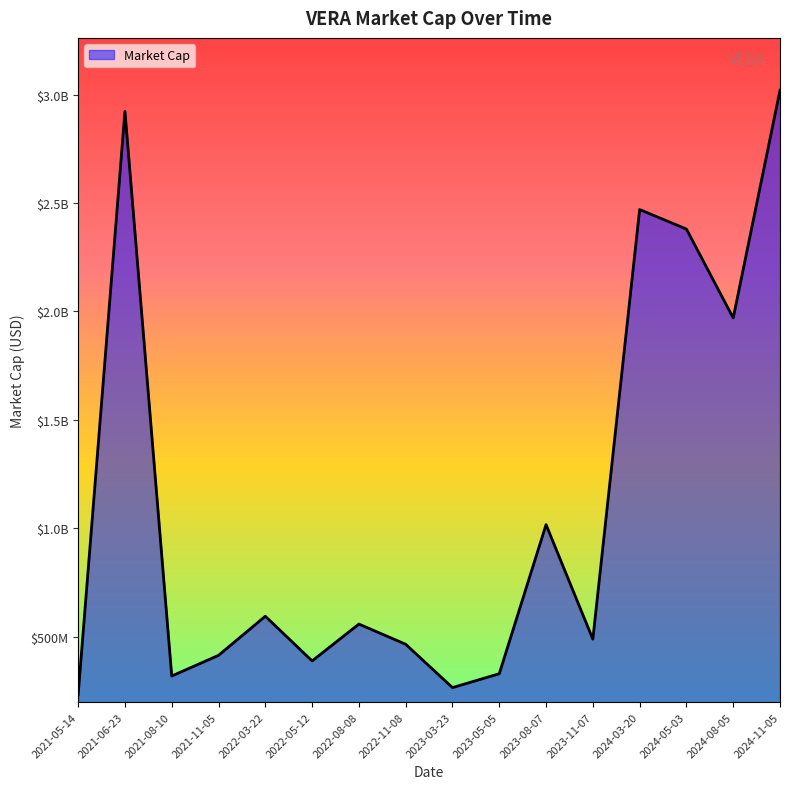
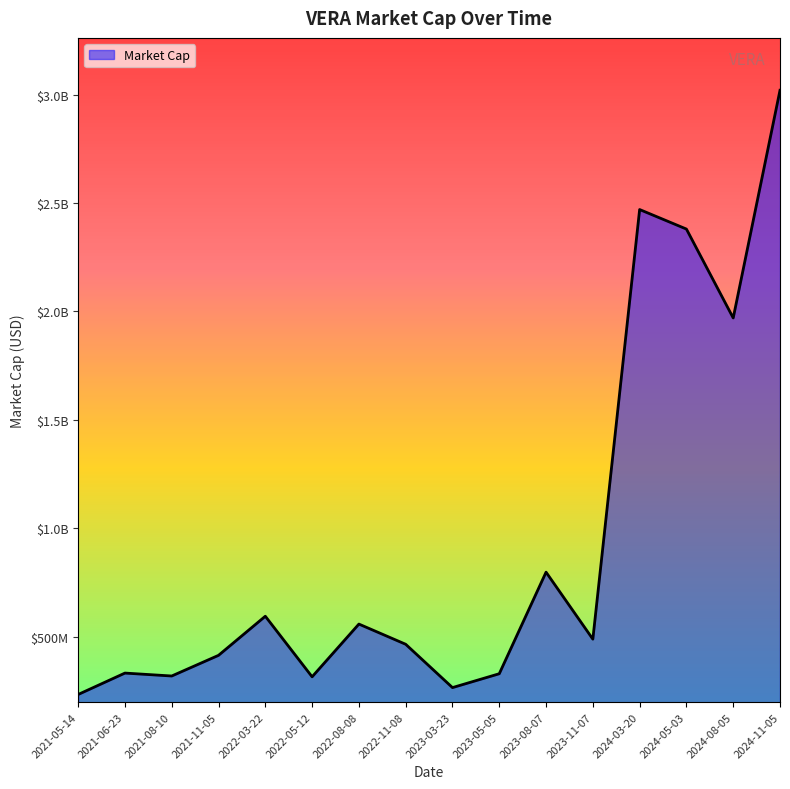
  {
    "2021-05-14": "$230000000",
-   "2021-06-23": "$2920000000",
+   "2021-06-23": "$330000000",
    "2021-08-10": "$320000000",
    "2021-11-05": "$410000000",
    "2022-03-22": "$590000000",
-   "2022-05-12": "$390000000",
+   "2022-05-12": "$320000000",
    "2022-08-08": "$560000000",
    "2022-11-08": "$470000000",
    "2023-03-23": "$270000000",
    "2023-05-05": "$330000000",
-   "2023-08-07": "$1020000000",
+   "2023-08-07": "$800000000",
    "2023-11-07": "$490000000",
    "2024-03-20": "$2470000000",
    "2024-05-03": "$2380000000",
    "2024-08-05": "$1970000000",
    "2024-11-05": "$3020000000"
  }
